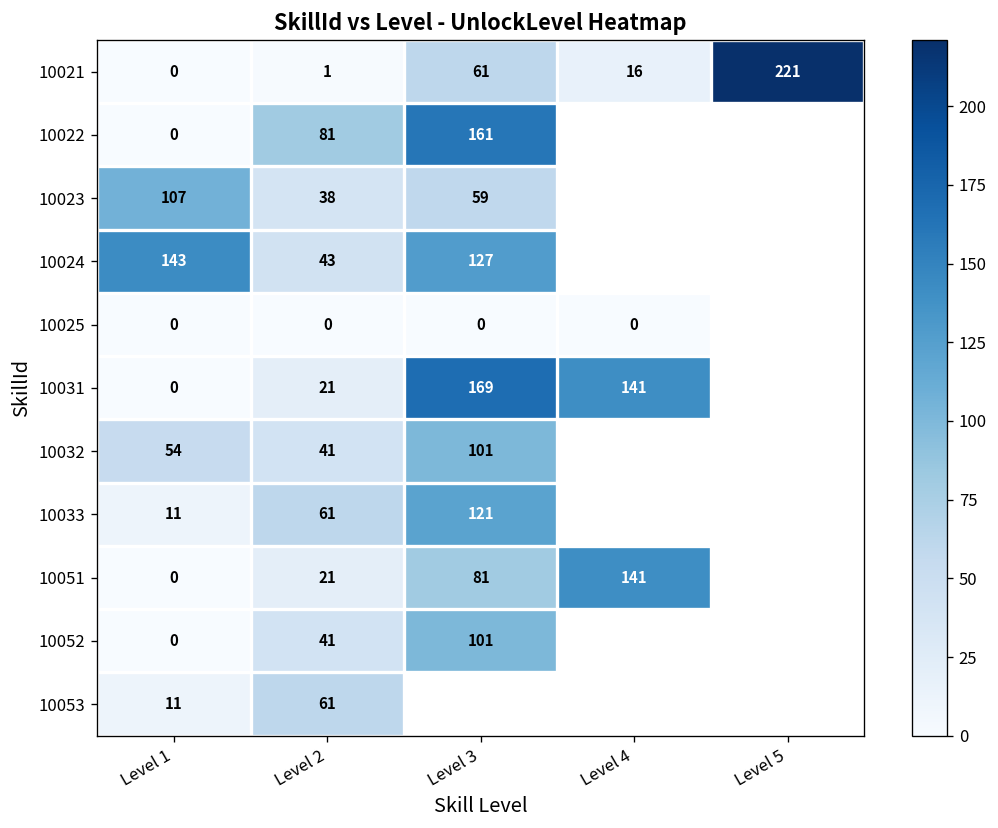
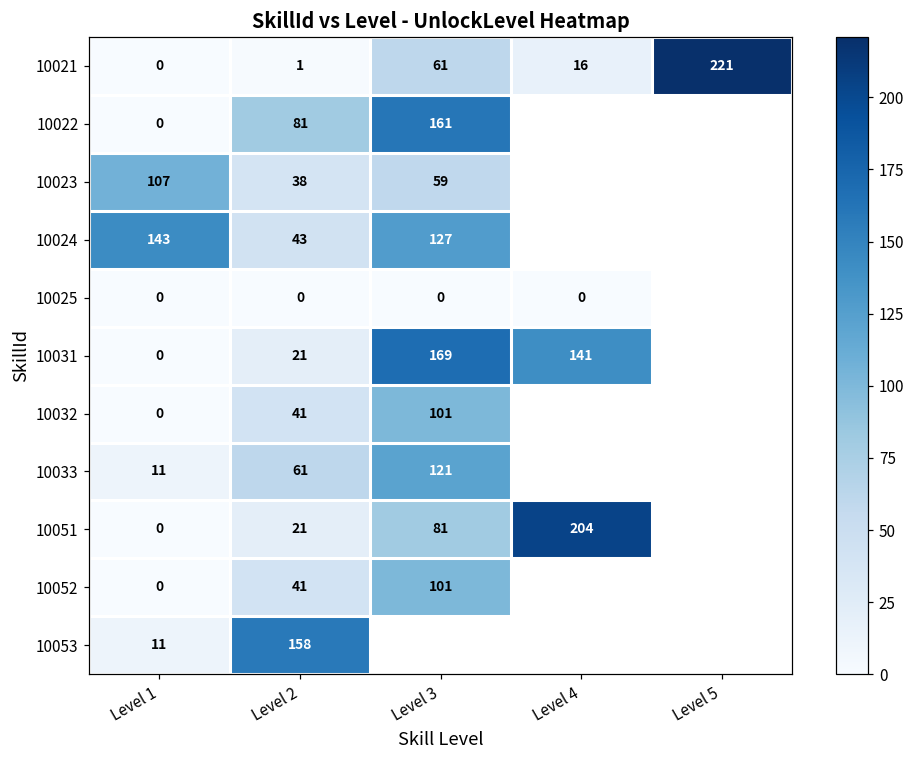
  {
    "10021": {
      "Level 1": 0,
      "Level 2": 1,
      "Level 3": 61,
      "Level 4": 16,
      "Level 5": 221
    },
    "10022": {
      "Level 1": 0,
      "Level 2": 81,
      "Level 3": 161
    },
    "10023": {
      "Level 1": 107,
      "Level 2": 38,
      "Level 3": 59
    },
    "10024": {
      "Level 1": 143,
      "Level 2": 43,
      "Level 3": 127
    },
    "10025": {
      "Level 1": 0,
      "Level 2": 0,
      "Level 3": 0,
      "Level 4": 0
    },
    "10031": {
      "Level 1": 0,
      "Level 2": 21,
      "Level 3": 169,
      "Level 4": 141
    },
    "10032": {
-     "Level 1": 54,
+     "Level 1": 0,
      "Level 2": 41,
      "Level 3": 101
    },
    "10033": {
      "Level 1": 11,
      "Level 2": 61,
      "Level 3": 121
    },
    "10051": {
      "Level 1": 0,
      "Level 2": 21,
      "Level 3": 81,
-     "Level 4": 141
+     "Level 4": 204
    },
    "10052": {
      "Level 1": 0,
      "Level 2": 41,
      "Level 3": 101
    },
    "10053": {
      "Level 1": 11,
-     "Level 2": 61
+     "Level 2": 158
    }
  }
